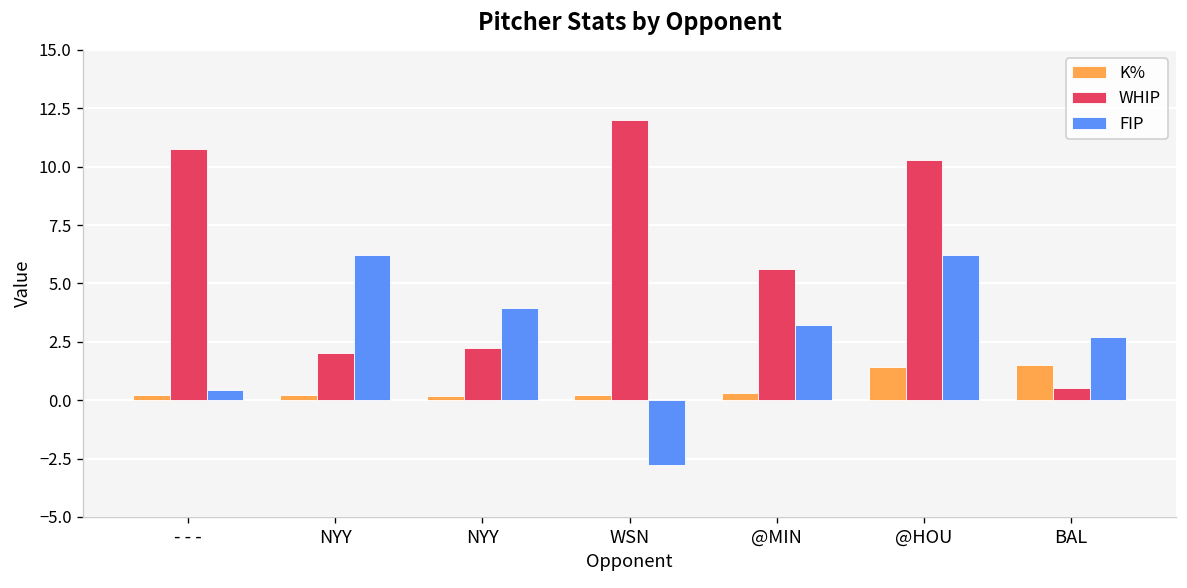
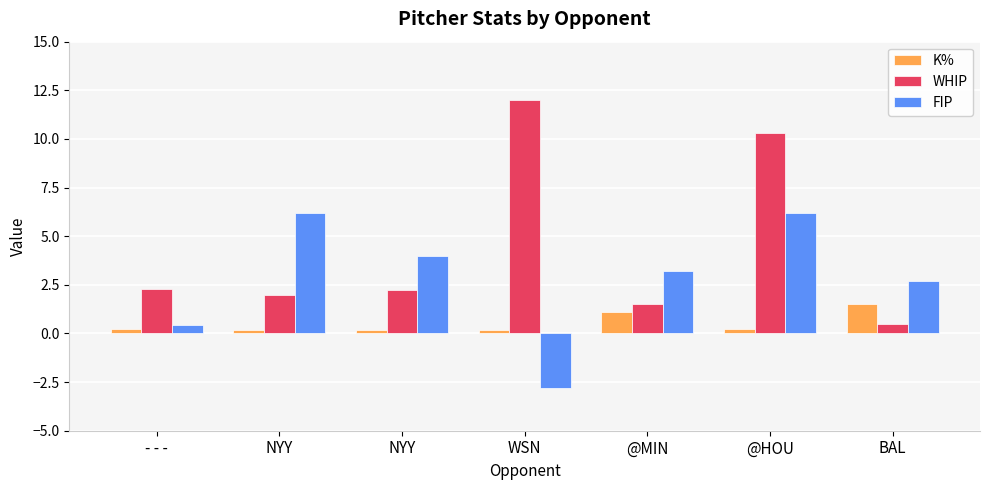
  {
    "K%": {
      "- - -": 0.2,
      "WSN": 0.2,
-     "@MIN": 0.3,
-     "@HOU": 1.4,
+     "@MIN": 1.1,
+     "@HOU": 0.3,
      "BAL": 1.5
    },
    "WHIP": {
-     "- - -": 10.7,
+     "- - -": 2.3,
      "WSN": 12.0,
-     "@MIN": 5.6,
+     "@MIN": 1.5,
      "@HOU": 10.3,
      "BAL": 0.5
    },
    "FIP": {
      "- - -": 0.5,
      "WSN": -2.8,
      "@MIN": 3.2,
      "@HOU": 6.2,
      "BAL": 2.7
    }
  }
